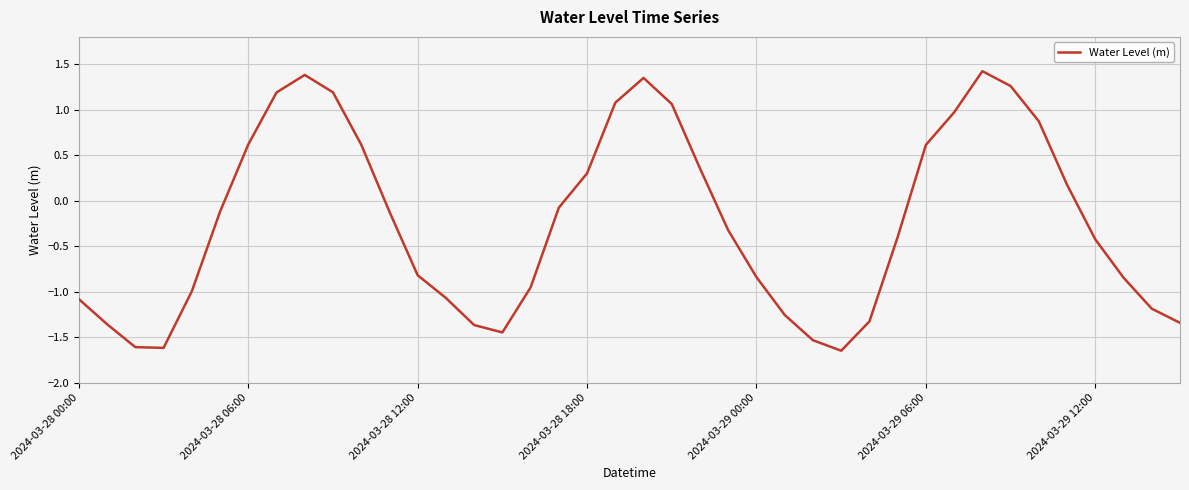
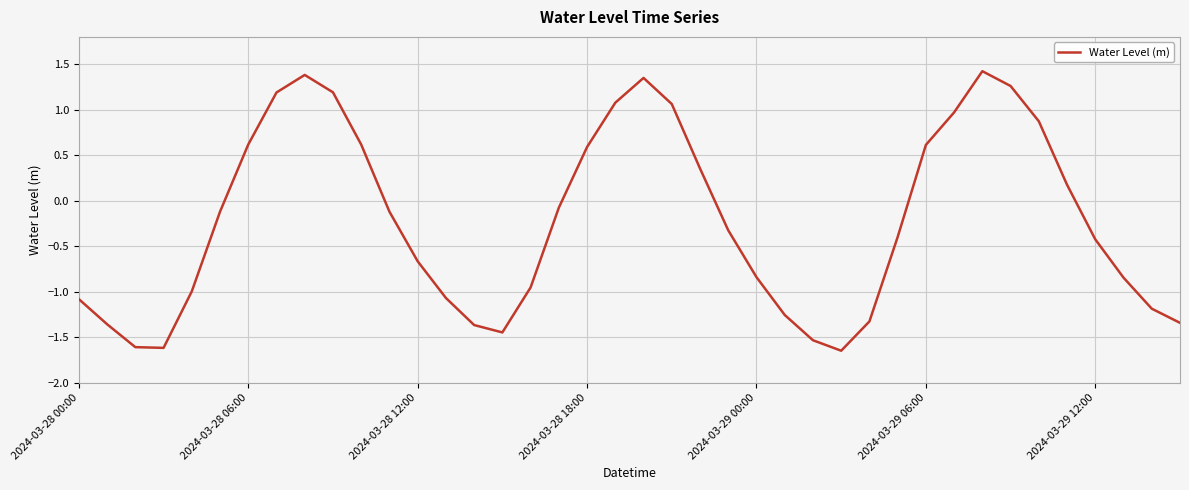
  {
    "2024-03-28 00:00": -1.1,
    "2024-03-28 06:00": 0.6,
-   "2024-03-28 12:00": -0.8,
-   "2024-03-28 18:00": 0.3,
+   "2024-03-28 12:00": -0.7,
+   "2024-03-28 18:00": 0.6,
    "2024-03-29 00:00": -0.8,
    "2024-03-29 06:00": 0.6,
    "2024-03-29 12:00": -0.4
  }
